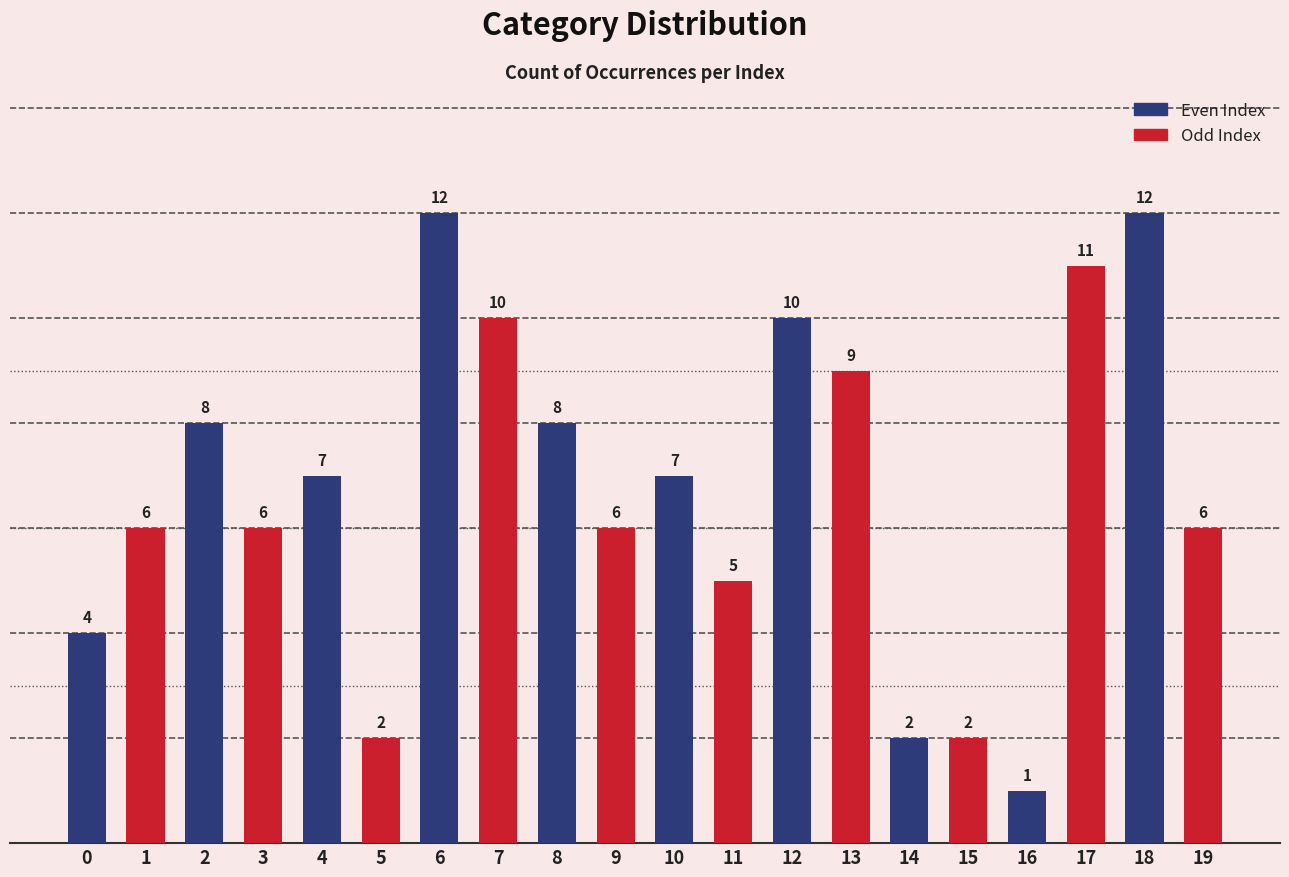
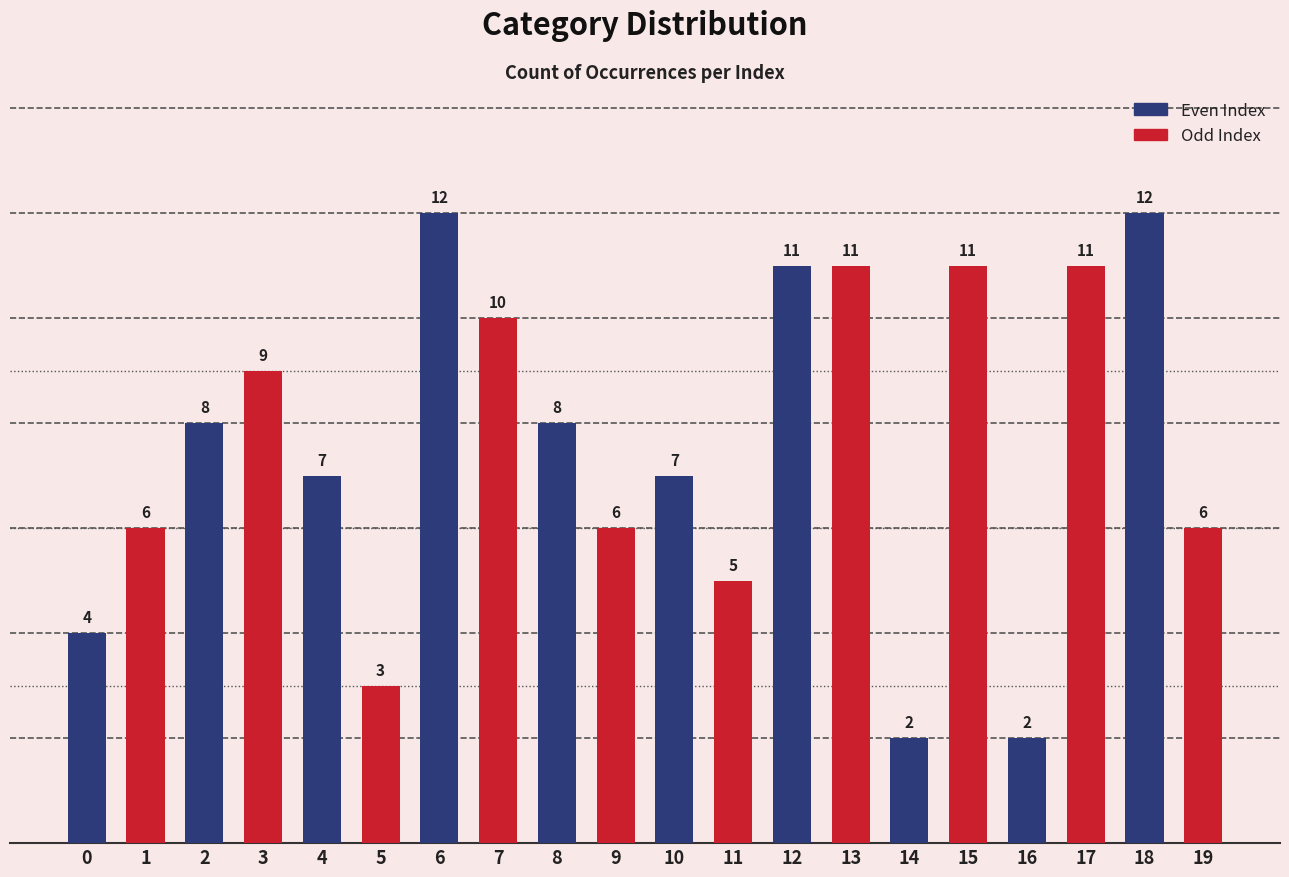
  {
    "0": 4,
    "1": 6,
    "2": 8,
-   "3": 6,
+   "3": 9,
    "4": 7,
-   "5": 2,
+   "5": 3,
    "6": 12,
    "7": 10,
    "8": 8,
    "9": 6,
    "10": 7,
    "11": 5,
-   "12": 10,
-   "13": 9,
+   "12": 11,
+   "13": 11,
    "14": 2,
-   "15": 2,
-   "16": 1,
+   "15": 11,
+   "16": 2,
    "17": 11,
    "18": 12,
    "19": 6
  }
